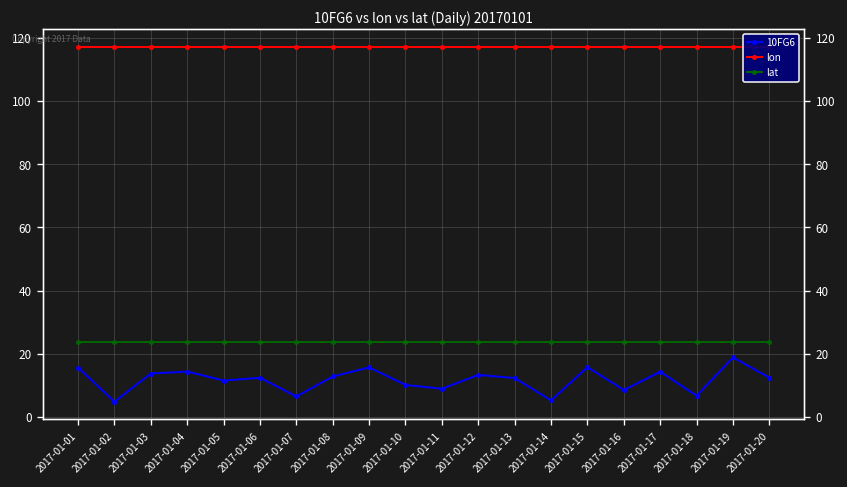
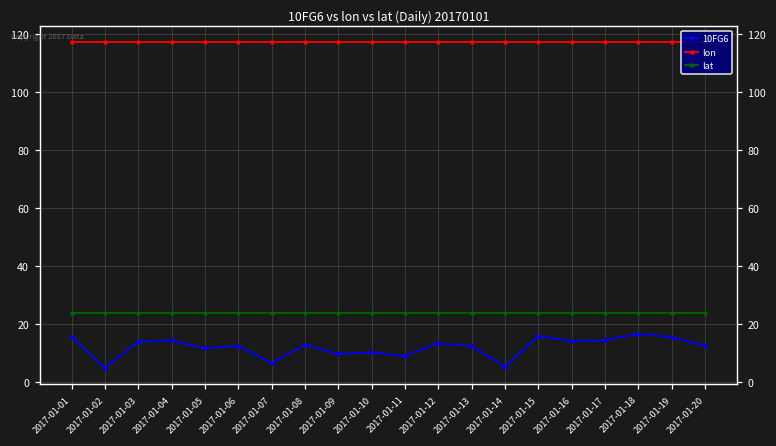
  {
    "10FG6": {
      "2017-01-01": 16,
      "2017-01-02": 5,
      "2017-01-03": 14,
      "2017-01-04": 14,
      "2017-01-05": 12,
      "2017-01-06": 12,
      "2017-01-07": 6,
      "2017-01-08": 13,
-     "2017-01-09": 16,
+     "2017-01-09": 10,
      "2017-01-10": 10,
      "2017-01-11": 9,
      "2017-01-12": 13,
      "2017-01-13": 12,
      "2017-01-14": 5,
      "2017-01-15": 16,
-     "2017-01-16": 9,
+     "2017-01-16": 14,
      "2017-01-17": 14,
-     "2017-01-18": 7,
-     "2017-01-19": 19,
+     "2017-01-18": 17,
+     "2017-01-19": 15,
      "2017-01-20": 12
    },
    "lon": {
      "2017-01-01": 117,
      "2017-01-02": 117,
      "2017-01-03": 117,
      "2017-01-04": 117,
      "2017-01-05": 117,
      "2017-01-06": 117,
      "2017-01-07": 117,
      "2017-01-08": 117,
      "2017-01-09": 117,
      "2017-01-10": 117,
      "2017-01-11": 117,
      "2017-01-12": 117,
      "2017-01-13": 117,
      "2017-01-14": 117,
      "2017-01-15": 117,
      "2017-01-16": 117,
      "2017-01-17": 117,
      "2017-01-18": 117,
      "2017-01-19": 117
    },
    "lat": {
      "2017-01-01": 24,
      "2017-01-02": 24,
      "2017-01-03": 24,
      "2017-01-04": 24,
      "2017-01-05": 24,
      "2017-01-06": 24,
      "2017-01-07": 24,
      "2017-01-08": 24,
      "2017-01-09": 24,
      "2017-01-10": 24,
      "2017-01-11": 24,
      "2017-01-12": 24,
      "2017-01-13": 24,
      "2017-01-14": 24,
      "2017-01-15": 24,
      "2017-01-16": 24,
      "2017-01-17": 24,
      "2017-01-18": 24,
      "2017-01-19": 24,
      "2017-01-20": 24
    }
  }
